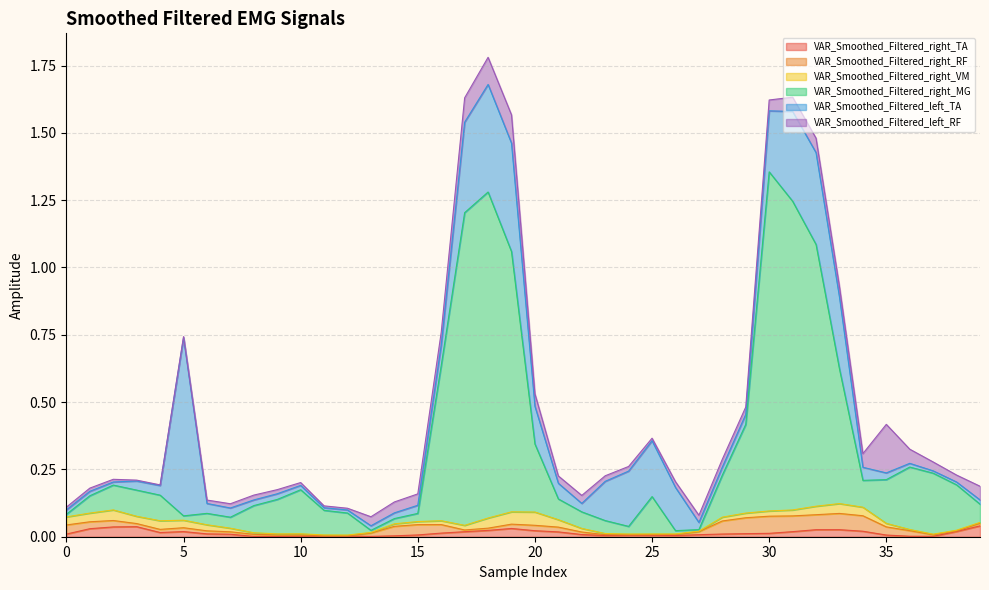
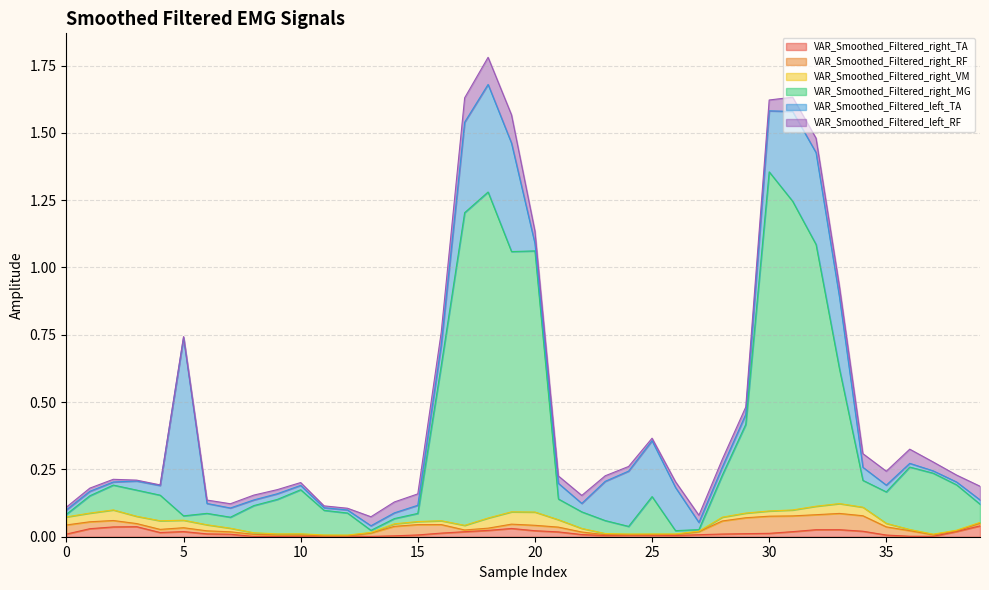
  {
    "VAR_Smoothed_Filtered_right_MG": {
      "0": 0.01,
      "5": 0.02,
      "10": 0.16,
      "15": 0.03,
-     "20": 0.25,
+     "20": 0.97,
      "25": 0.14,
      "30": 1.26,
-     "35": 0.16
+     "35": 0.12
    },
    "VAR_Smoothed_Filtered_left_TA": {
      "0": 0.02,
      "10": 0.02,
      "15": 0.03,
-     "20": 0.14,
+     "20": 0.03,
      "30": 0.23,
      "35": 0.03
    },
    "VAR_Smoothed_Filtered_left_RF": {
      "0": 0.01,
      "10": 0.01,
      "15": 0.04,
      "20": 0.05,
      "30": 0.04,
-     "35": 0.18
+     "35": 0.05
    }
  }
